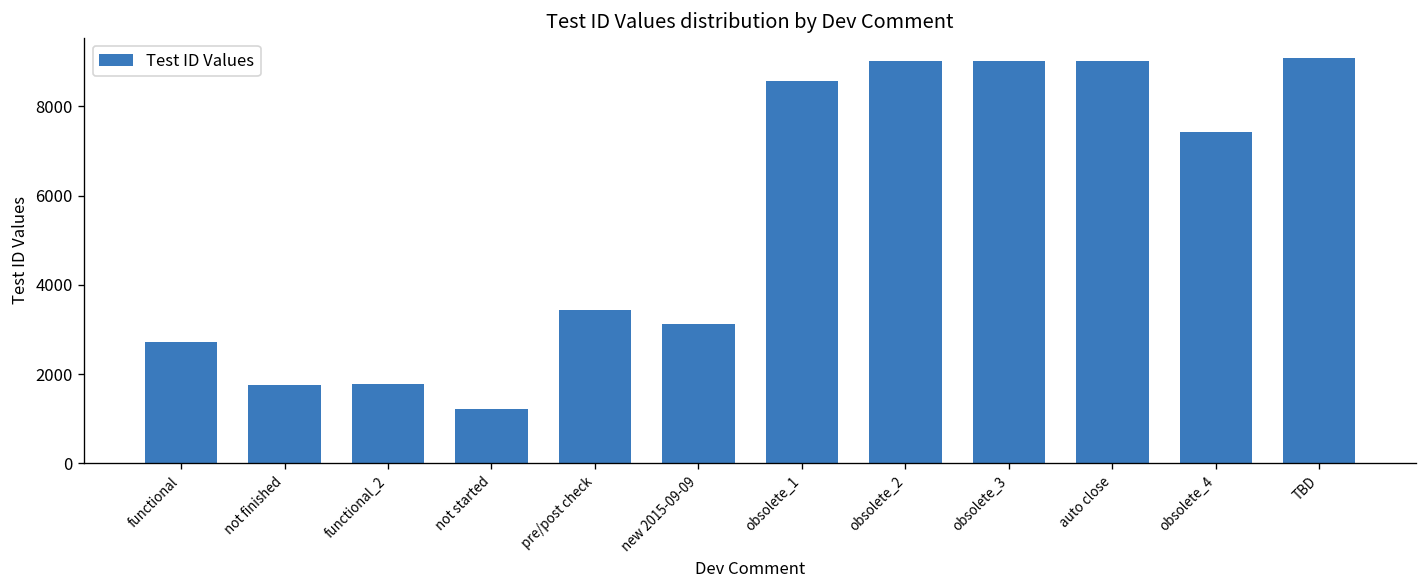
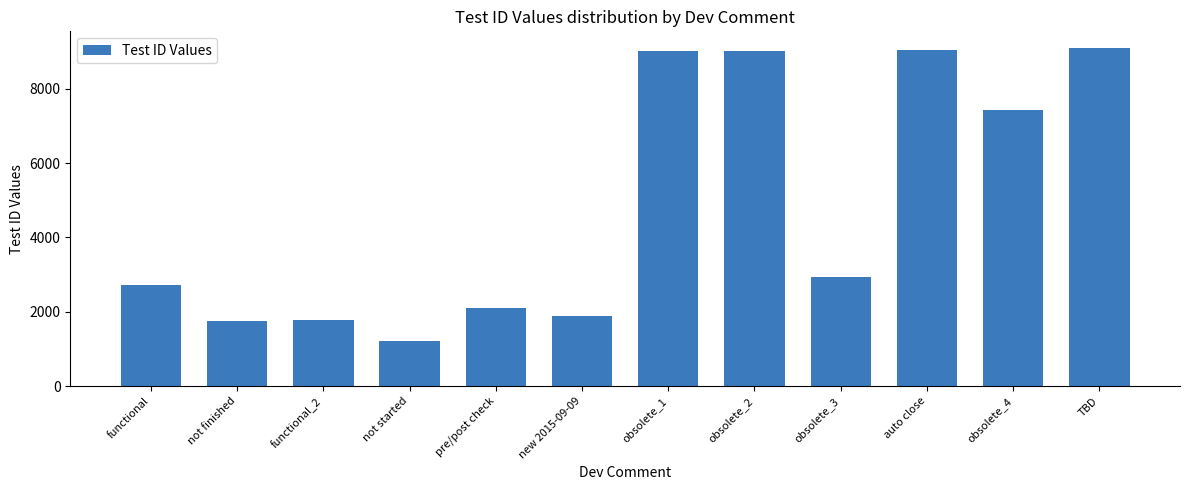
  {
    "functional": 2700,
    "not finished": 1800,
    "functional_2": 1800,
    "not started": 1200,
-   "pre/post check": 3400,
-   "new 2015-09-09": 3100,
-   "obsolete_1": 8600,
+   "pre/post check": 2100,
+   "new 2015-09-09": 1900,
+   "obsolete_1": 9000,
    "obsolete_2": 9000,
-   "obsolete_3": 9000,
+   "obsolete_3": 2900,
    "auto close": 9000,
    "obsolete_4": 7400,
    "TBD": 9100
  }
